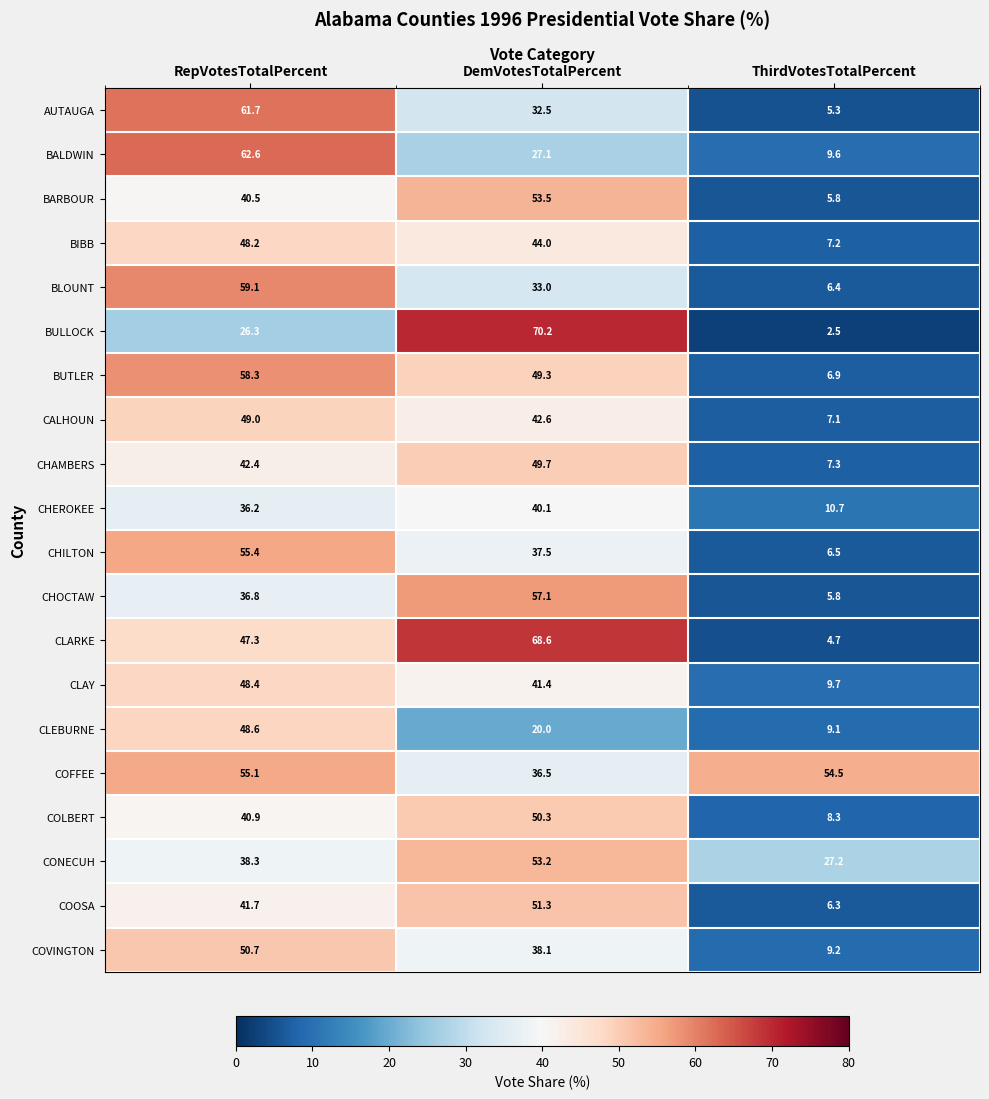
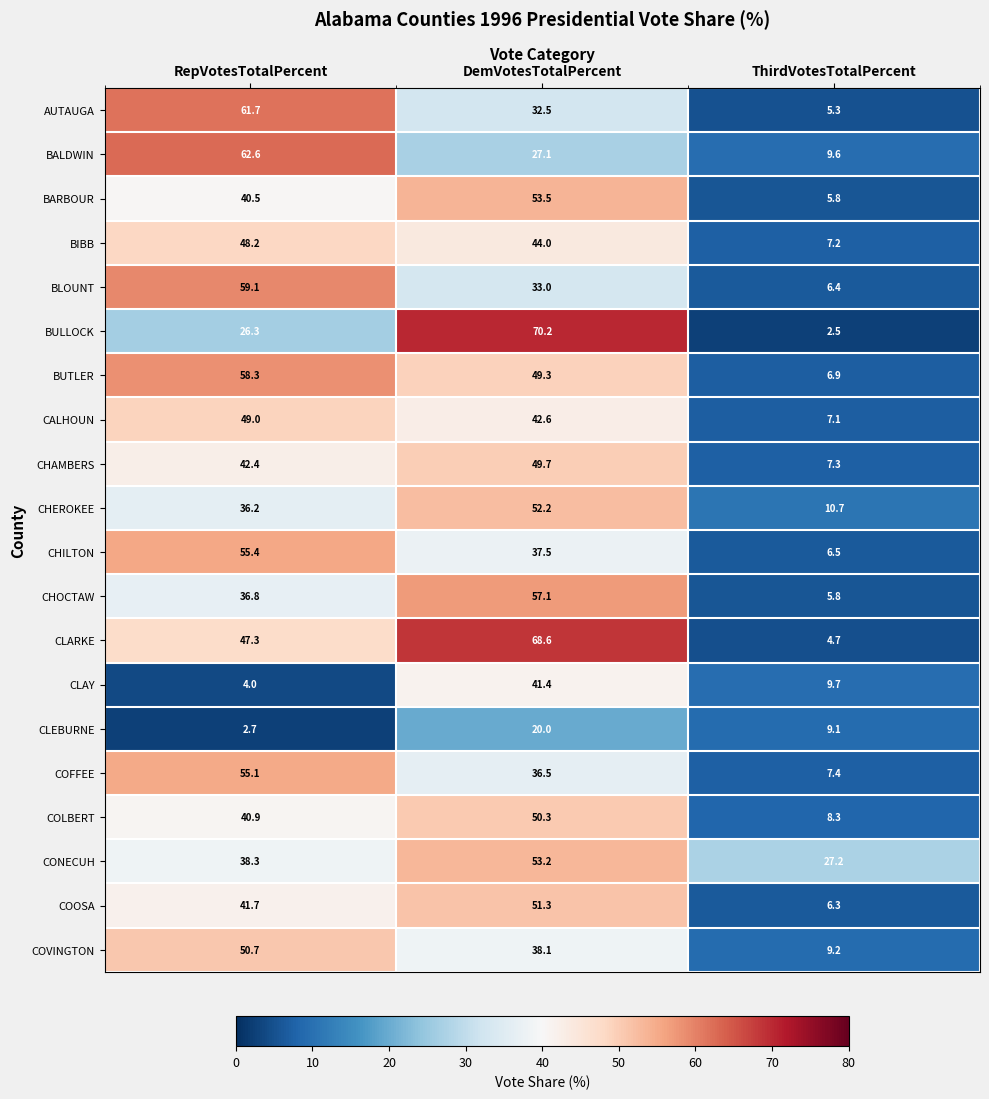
  {
    "AUTAUGA": {
      "RepVotesTotalPercent": 61.7,
      "DemVotesTotalPercent": 32.5,
      "ThirdVotesTotalPercent": 5.3
    },
    "BALDWIN": {
      "RepVotesTotalPercent": 62.6,
      "DemVotesTotalPercent": 27.1,
      "ThirdVotesTotalPercent": 9.6
    },
    "BARBOUR": {
      "RepVotesTotalPercent": 40.5,
      "DemVotesTotalPercent": 53.5,
      "ThirdVotesTotalPercent": 5.8
    },
    "BIBB": {
      "RepVotesTotalPercent": 48.2,
      "DemVotesTotalPercent": 44.0,
      "ThirdVotesTotalPercent": 7.2
    },
    "BLOUNT": {
      "RepVotesTotalPercent": 59.1,
      "DemVotesTotalPercent": 33.0,
      "ThirdVotesTotalPercent": 6.4
    },
    "BULLOCK": {
      "RepVotesTotalPercent": 26.3,
      "DemVotesTotalPercent": 70.2,
      "ThirdVotesTotalPercent": 2.5
    },
    "BUTLER": {
      "RepVotesTotalPercent": 58.3,
      "DemVotesTotalPercent": 49.3,
      "ThirdVotesTotalPercent": 6.9
    },
    "CALHOUN": {
      "RepVotesTotalPercent": 49.0,
      "DemVotesTotalPercent": 42.6,
      "ThirdVotesTotalPercent": 7.1
    },
    "CHAMBERS": {
      "RepVotesTotalPercent": 42.4,
      "DemVotesTotalPercent": 49.7,
      "ThirdVotesTotalPercent": 7.3
    },
    "CHEROKEE": {
      "RepVotesTotalPercent": 36.2,
-     "DemVotesTotalPercent": 40.1,
+     "DemVotesTotalPercent": 52.2,
      "ThirdVotesTotalPercent": 10.7
    },
    "CHILTON": {
      "RepVotesTotalPercent": 55.4,
      "DemVotesTotalPercent": 37.5,
      "ThirdVotesTotalPercent": 6.5
    },
    "CHOCTAW": {
      "RepVotesTotalPercent": 36.8,
      "DemVotesTotalPercent": 57.1,
      "ThirdVotesTotalPercent": 5.8
    },
    "CLARKE": {
      "RepVotesTotalPercent": 47.3,
      "DemVotesTotalPercent": 68.6,
      "ThirdVotesTotalPercent": 4.7
    },
    "CLAY": {
-     "RepVotesTotalPercent": 48.4,
+     "RepVotesTotalPercent": 4.0,
      "DemVotesTotalPercent": 41.4,
      "ThirdVotesTotalPercent": 9.7
    },
    "CLEBURNE": {
-     "RepVotesTotalPercent": 48.6,
+     "RepVotesTotalPercent": 2.7,
      "DemVotesTotalPercent": 20.0,
      "ThirdVotesTotalPercent": 9.1
    },
    "COFFEE": {
      "RepVotesTotalPercent": 55.1,
      "DemVotesTotalPercent": 36.5,
-     "ThirdVotesTotalPercent": 54.5
+     "ThirdVotesTotalPercent": 7.4
    },
    "COLBERT": {
      "RepVotesTotalPercent": 40.9,
      "DemVotesTotalPercent": 50.3,
      "ThirdVotesTotalPercent": 8.3
    },
    "CONECUH": {
      "RepVotesTotalPercent": 38.3,
      "DemVotesTotalPercent": 53.2,
      "ThirdVotesTotalPercent": 27.2
    },
    "COOSA": {
      "RepVotesTotalPercent": 41.7,
      "DemVotesTotalPercent": 51.3,
      "ThirdVotesTotalPercent": 6.3
    },
    "COVINGTON": {
      "RepVotesTotalPercent": 50.7,
      "DemVotesTotalPercent": 38.1,
      "ThirdVotesTotalPercent": 9.2
    }
  }
